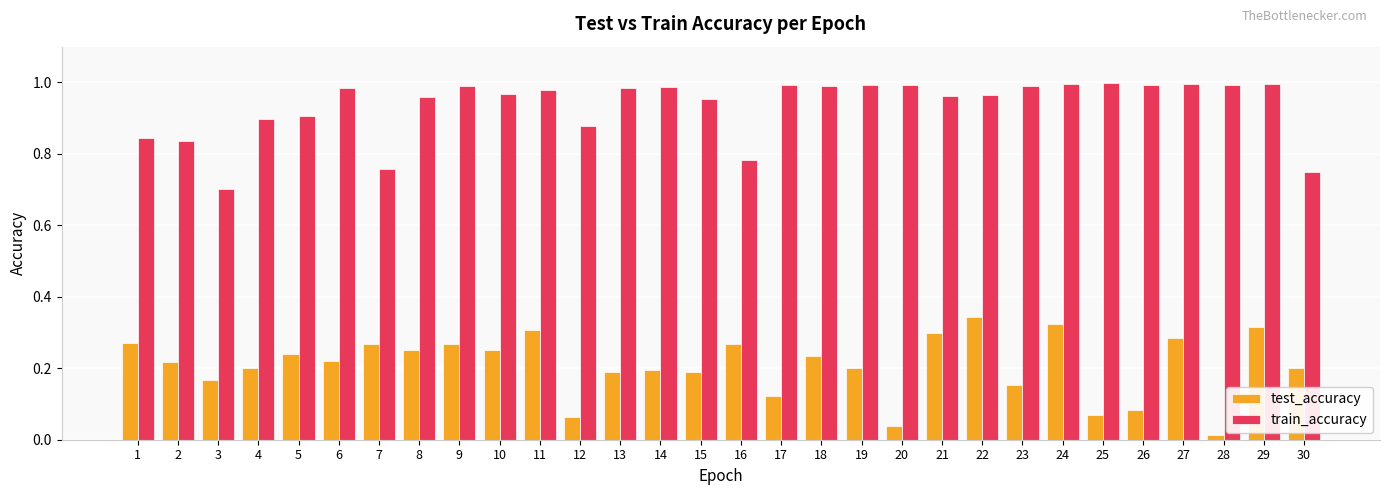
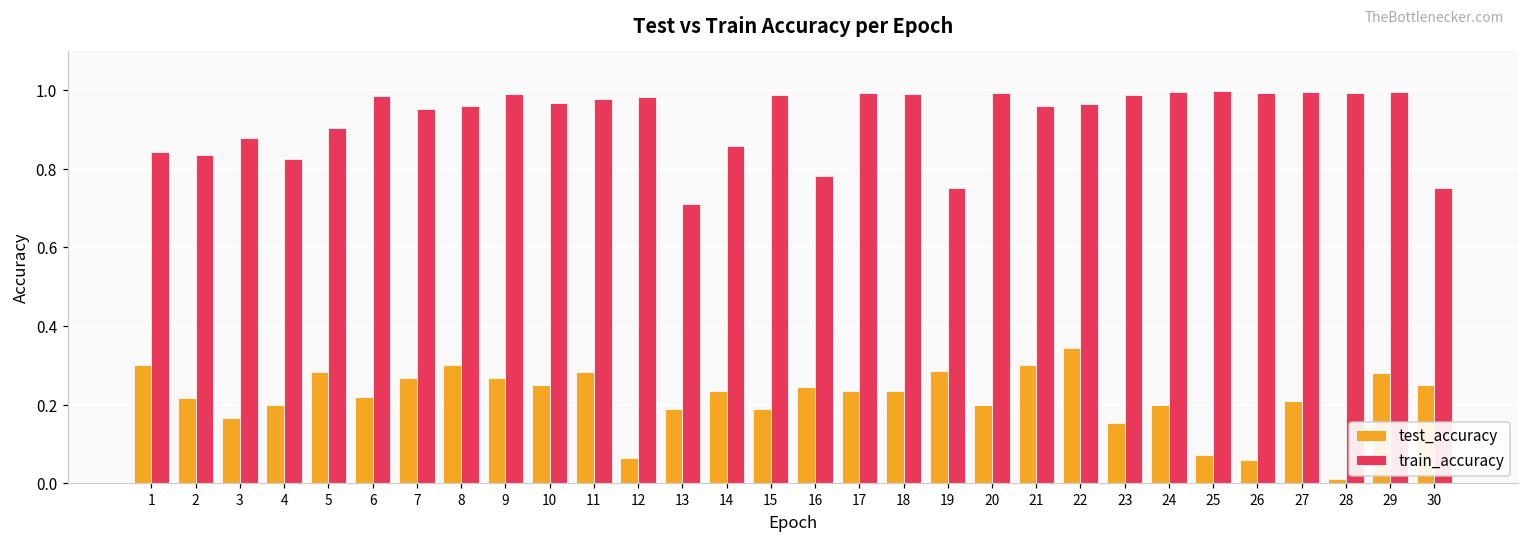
  {
    "test_accuracy": {
-     "1": 0.27,
+     "1": 0.30,
      "2": 0.22,
      "3": 0.17,
      "4": 0.20,
-     "5": 0.24,
+     "5": 0.28,
      "6": 0.22,
      "7": 0.27,
-     "8": 0.25,
+     "8": 0.30,
      "9": 0.27,
      "10": 0.25,
-     "11": 0.31,
+     "11": 0.28,
      "12": 0.06,
      "13": 0.19,
-     "14": 0.19,
+     "14": 0.23,
      "15": 0.19,
-     "16": 0.27,
-     "17": 0.12,
+     "16": 0.24,
+     "17": 0.23,
      "18": 0.23,
-     "19": 0.20,
-     "20": 0.04,
+     "19": 0.29,
+     "20": 0.20,
      "21": 0.30,
      "22": 0.34,
      "23": 0.15,
-     "24": 0.32,
+     "24": 0.20,
      "25": 0.07,
-     "26": 0.08,
-     "27": 0.28,
+     "26": 0.06,
+     "27": 0.21,
      "28": 0.01,
-     "29": 0.32,
-     "30": 0.20
+     "29": 0.28,
+     "30": 0.25
    },
    "train_accuracy": {
      "1": 0.84,
      "2": 0.84,
-     "3": 0.70,
-     "4": 0.90,
+     "3": 0.88,
+     "4": 0.83,
      "5": 0.90,
      "6": 0.98,
-     "7": 0.76,
+     "7": 0.95,
      "8": 0.96,
      "9": 0.99,
      "10": 0.97,
      "11": 0.98,
-     "12": 0.88,
-     "13": 0.98,
-     "14": 0.99,
-     "15": 0.95,
+     "12": 0.98,
+     "13": 0.71,
+     "14": 0.86,
+     "15": 0.99,
      "16": 0.78,
      "17": 0.99,
      "18": 0.99,
-     "19": 0.99,
+     "19": 0.75,
      "20": 0.99,
      "21": 0.96,
      "22": 0.96,
      "23": 0.99,
      "24": 1.00,
      "25": 1.00,
      "26": 0.99,
      "27": 1.00,
      "28": 0.99,
      "29": 1.00,
      "30": 0.75
    }
  }
